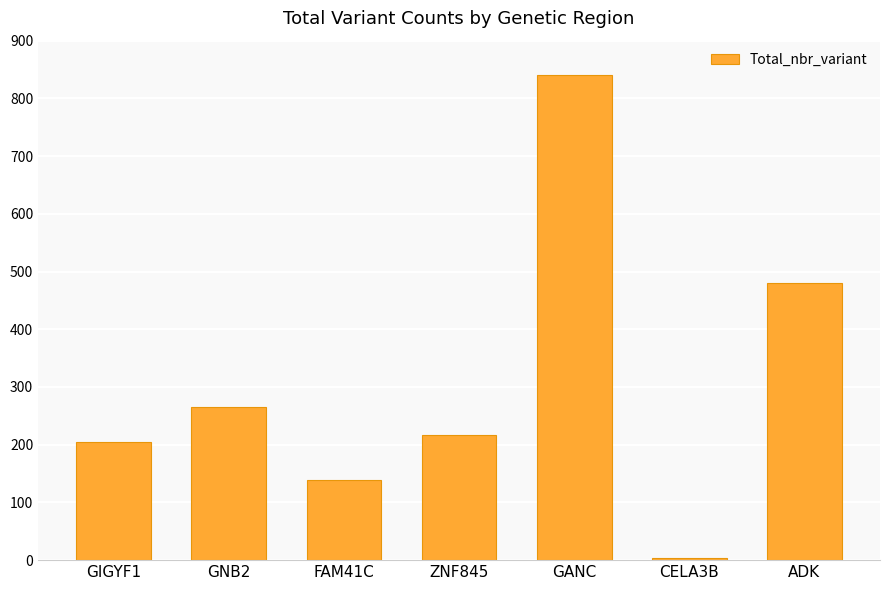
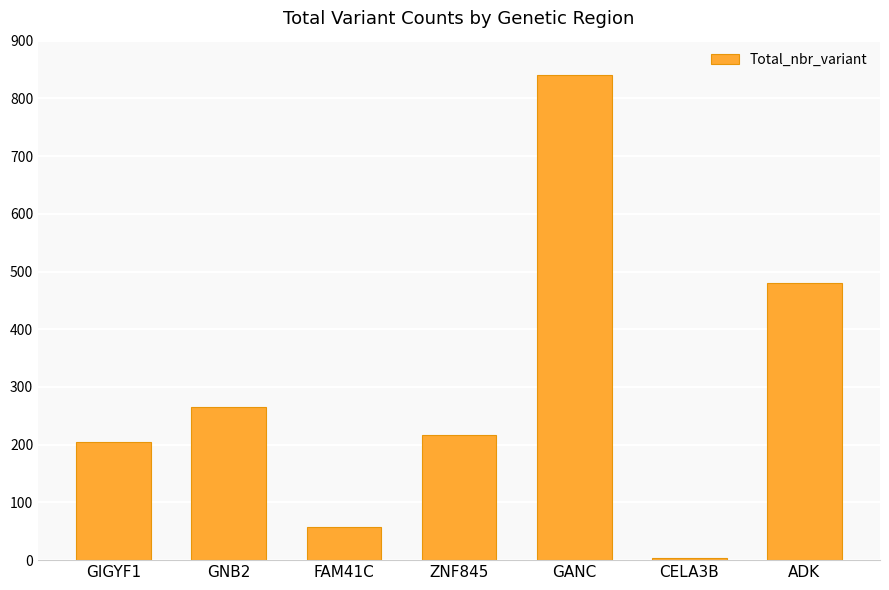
  {
    "GIGYF1": 200,
    "GNB2": 270,
-   "FAM41C": 140,
+   "FAM41C": 60,
    "ZNF845": 220,
    "GANC": 840,
    "ADK": 480
  }
